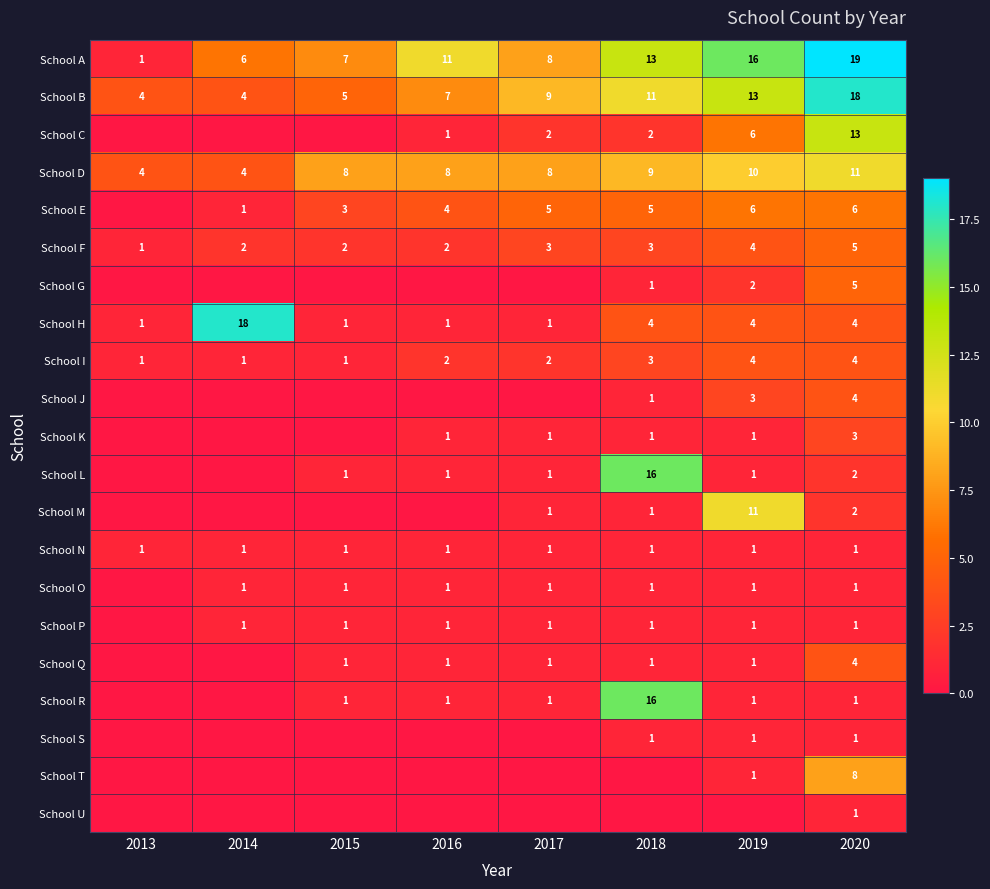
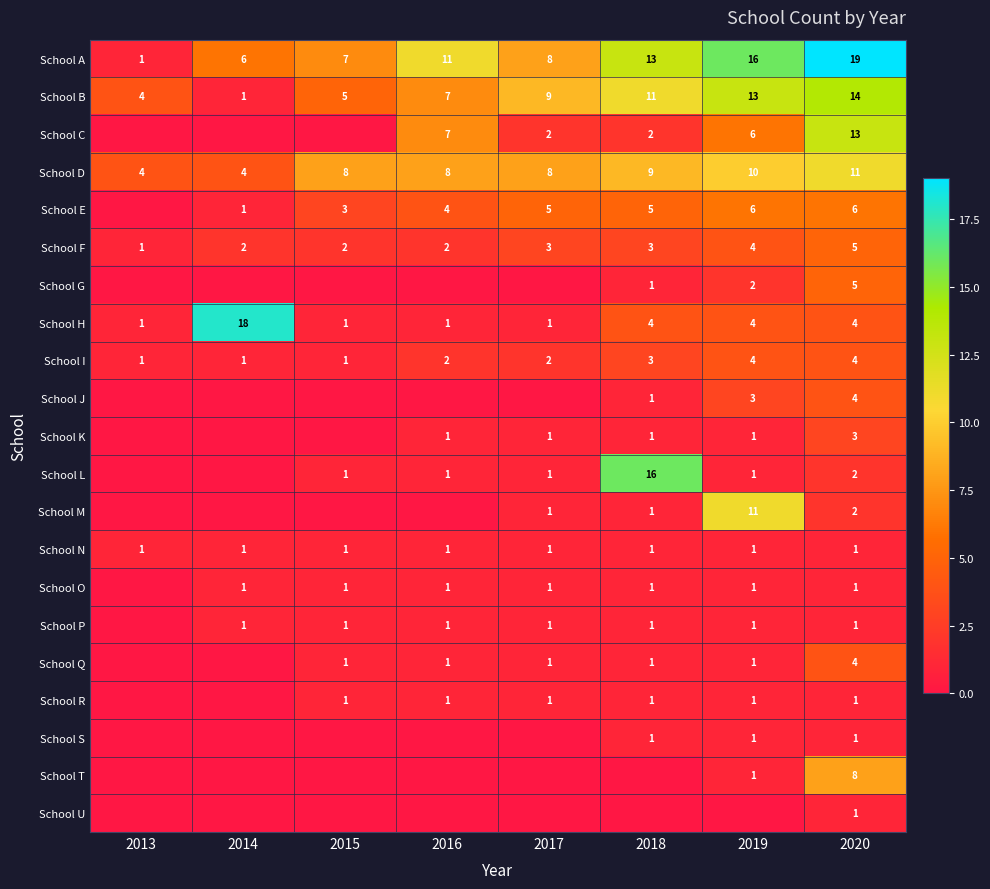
  {
    "School A": {
      "2013": 1,
      "2014": 6,
      "2015": 7,
      "2016": 11,
      "2017": 8,
      "2018": 13,
      "2019": 16,
      "2020": 19
    },
    "School B": {
      "2013": 4,
-     "2014": 4,
+     "2014": 1,
      "2015": 5,
      "2016": 7,
      "2017": 9,
      "2018": 11,
      "2019": 13,
-     "2020": 18
+     "2020": 14
    },
    "School C": {
-     "2016": 1,
+     "2016": 7,
      "2017": 2,
      "2018": 2,
      "2019": 6,
      "2020": 13
    },
    "School D": {
      "2013": 4,
      "2014": 4,
      "2015": 8,
      "2016": 8,
      "2017": 8,
      "2018": 9,
      "2019": 10,
      "2020": 11
    },
    "School E": {
      "2014": 1,
      "2015": 3,
      "2016": 4,
      "2017": 5,
      "2018": 5,
      "2019": 6,
      "2020": 6
    },
    "School F": {
      "2013": 1,
      "2014": 2,
      "2015": 2,
      "2016": 2,
      "2017": 3,
      "2018": 3,
      "2019": 4,
      "2020": 5
    },
    "School G": {
      "2018": 1,
      "2019": 2,
      "2020": 5
    },
    "School H": {
      "2013": 1,
      "2014": 18,
      "2015": 1,
      "2016": 1,
      "2017": 1,
      "2018": 4,
      "2019": 4,
      "2020": 4
    },
    "School I": {
      "2013": 1,
      "2014": 1,
      "2015": 1,
      "2016": 2,
      "2017": 2,
      "2018": 3,
      "2019": 4,
      "2020": 4
    },
    "School J": {
      "2018": 1,
      "2019": 3,
      "2020": 4
    },
    "School K": {
      "2016": 1,
      "2017": 1,
      "2018": 1,
      "2019": 1,
      "2020": 3
    },
    "School L": {
      "2015": 1,
      "2016": 1,
      "2017": 1,
      "2018": 16,
      "2019": 1,
      "2020": 2
    },
    "School M": {
      "2017": 1,
      "2018": 1,
      "2019": 11,
      "2020": 2
    },
    "School N": {
      "2013": 1,
      "2014": 1,
      "2015": 1,
      "2016": 1,
      "2017": 1,
      "2018": 1,
      "2019": 1,
      "2020": 1
    },
    "School O": {
      "2014": 1,
      "2015": 1,
      "2016": 1,
      "2017": 1,
      "2018": 1,
      "2019": 1,
      "2020": 1
    },
    "School P": {
      "2014": 1,
      "2015": 1,
      "2016": 1,
      "2017": 1,
      "2018": 1,
      "2019": 1,
      "2020": 1
    },
    "School Q": {
      "2015": 1,
      "2016": 1,
      "2017": 1,
      "2018": 1,
      "2019": 1,
      "2020": 4
    },
    "School R": {
      "2015": 1,
      "2016": 1,
      "2017": 1,
-     "2018": 16,
+     "2018": 1,
      "2019": 1,
      "2020": 1
    },
    "School S": {
      "2018": 1,
      "2019": 1,
      "2020": 1
    },
    "School T": {
      "2019": 1,
      "2020": 8
    },
    "School U": {
      "2020": 1
    }
  }
